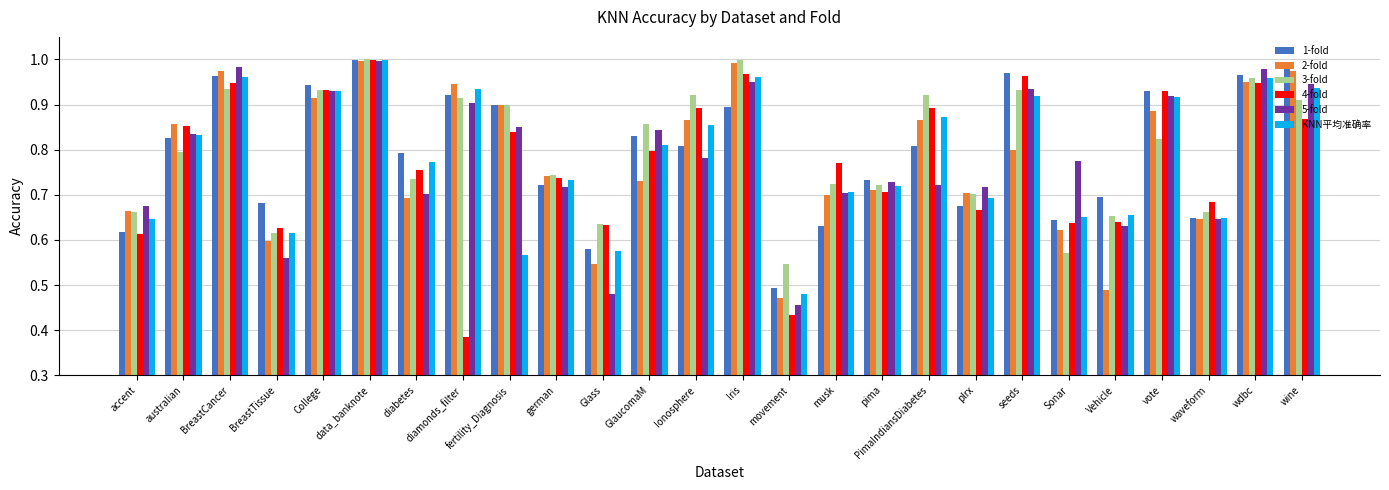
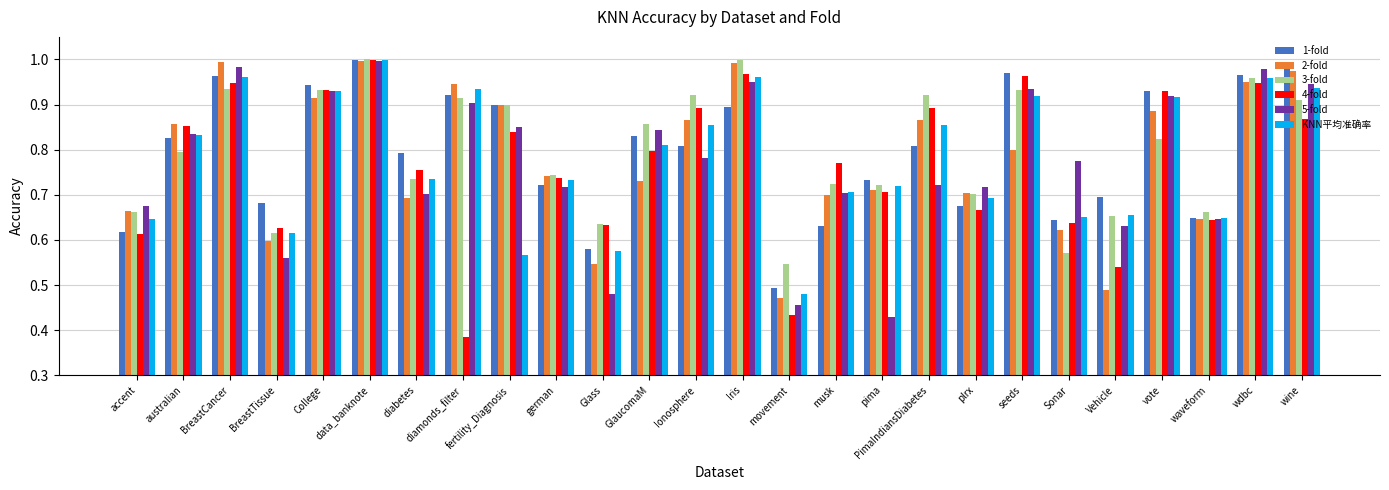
  {
    "1-fold": {
      "accent": 0.62,
      "australian": 0.83,
      "BreastCancer": 0.96,
      "BreastTissue": 0.68,
      "College": 0.94,
      "data_banknote": 1.00,
      "diabetes": 0.79,
      "diamonds_filter": 0.92,
      "fertility_Diagnosis": 0.90,
      "german": 0.72,
      "Glass": 0.58,
      "GlaucomaM": 0.83,
      "Ionosphere": 0.81,
      "Iris": 0.90,
      "movement": 0.49,
      "musk": 0.63,
      "pima": 0.73,
      "PimaIndiansDiabetes": 0.81,
      "plrx": 0.67,
      "seeds": 0.97,
      "Sonar": 0.64,
      "Vehicle": 0.70,
      "vote": 0.93,
      "waveform": 0.65,
      "wdbc": 0.96,
      "wine": 0.98
    },
    "2-fold": {
      "accent": 0.67,
      "australian": 0.86,
-     "BreastCancer": 0.97,
+     "BreastCancer": 1.00,
      "BreastTissue": 0.60,
      "College": 0.92,
      "data_banknote": 1.00,
      "diabetes": 0.69,
      "diamonds_filter": 0.95,
      "fertility_Diagnosis": 0.90,
      "german": 0.74,
      "Glass": 0.55,
      "GlaucomaM": 0.73,
      "Ionosphere": 0.87,
      "Iris": 0.99,
      "movement": 0.47,
      "musk": 0.70,
      "pima": 0.71,
      "PimaIndiansDiabetes": 0.87,
      "plrx": 0.70,
      "seeds": 0.80,
      "Sonar": 0.62,
      "Vehicle": 0.49,
      "vote": 0.89,
      "waveform": 0.65,
      "wdbc": 0.95,
      "wine": 0.97
    },
    "3-fold": {
      "accent": 0.66,
      "australian": 0.79,
      "BreastCancer": 0.93,
      "BreastTissue": 0.61,
      "College": 0.93,
      "data_banknote": 1.00,
      "diabetes": 0.73,
      "diamonds_filter": 0.92,
      "fertility_Diagnosis": 0.90,
      "german": 0.74,
      "Glass": 0.63,
      "GlaucomaM": 0.86,
      "Ionosphere": 0.92,
      "Iris": 1.00,
      "movement": 0.55,
      "musk": 0.72,
      "pima": 0.72,
      "PimaIndiansDiabetes": 0.92,
      "plrx": 0.70,
      "seeds": 0.93,
      "Sonar": 0.57,
      "Vehicle": 0.65,
      "vote": 0.82,
      "waveform": 0.66,
      "wdbc": 0.96,
      "wine": 0.91
    },
    "4-fold": {
      "accent": 0.61,
      "australian": 0.85,
      "BreastCancer": 0.95,
      "BreastTissue": 0.63,
      "College": 0.93,
      "data_banknote": 1.00,
      "diabetes": 0.75,
      "diamonds_filter": 0.38,
      "fertility_Diagnosis": 0.84,
      "german": 0.74,
      "Glass": 0.63,
      "GlaucomaM": 0.80,
      "Ionosphere": 0.89,
      "Iris": 0.97,
      "movement": 0.43,
      "musk": 0.77,
      "pima": 0.71,
      "PimaIndiansDiabetes": 0.89,
      "plrx": 0.67,
      "seeds": 0.96,
      "Sonar": 0.64,
-     "Vehicle": 0.64,
+     "Vehicle": 0.54,
      "vote": 0.93,
-     "waveform": 0.68,
+     "waveform": 0.64,
      "wdbc": 0.95,
      "wine": 0.87
    },
    "5-fold": {
      "accent": 0.68,
      "australian": 0.83,
      "BreastCancer": 0.98,
      "BreastTissue": 0.56,
      "College": 0.93,
      "data_banknote": 1.00,
      "diabetes": 0.70,
      "diamonds_filter": 0.90,
      "fertility_Diagnosis": 0.85,
      "german": 0.72,
      "Glass": 0.48,
      "GlaucomaM": 0.84,
      "Ionosphere": 0.78,
      "Iris": 0.95,
      "movement": 0.46,
      "musk": 0.70,
-     "pima": 0.73,
+     "pima": 0.43,
      "PimaIndiansDiabetes": 0.72,
      "plrx": 0.72,
      "seeds": 0.93,
      "Sonar": 0.78,
      "Vehicle": 0.63,
      "vote": 0.92,
      "waveform": 0.65,
      "wdbc": 0.98,
      "wine": 0.95
    },
    "KNN平均准确率": {
      "accent": 0.65,
      "australian": 0.83,
      "BreastCancer": 0.96,
      "BreastTissue": 0.62,
      "College": 0.93,
      "data_banknote": 1.00,
-     "diabetes": 0.77,
+     "diabetes": 0.74,
      "diamonds_filter": 0.93,
      "fertility_Diagnosis": 0.57,
      "german": 0.73,
      "Glass": 0.58,
      "GlaucomaM": 0.81,
      "Ionosphere": 0.85,
      "Iris": 0.96,
      "movement": 0.48,
      "musk": 0.71,
      "pima": 0.72,
-     "PimaIndiansDiabetes": 0.87,
+     "PimaIndiansDiabetes": 0.85,
      "plrx": 0.69,
      "seeds": 0.92,
      "Sonar": 0.65,
      "Vehicle": 0.66,
      "vote": 0.92,
      "waveform": 0.65,
      "wdbc": 0.96,
      "wine": 0.94
    }
  }
